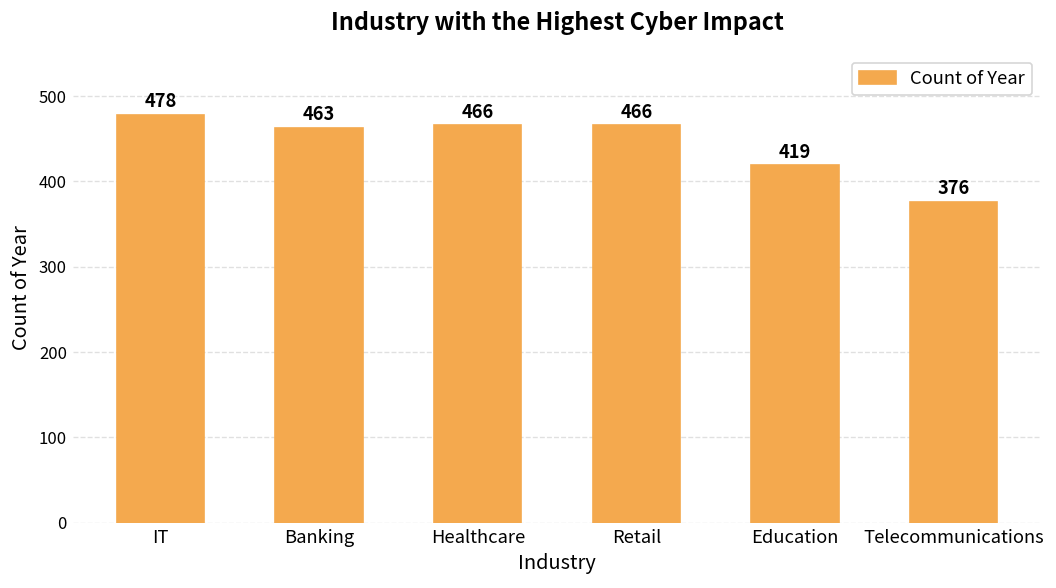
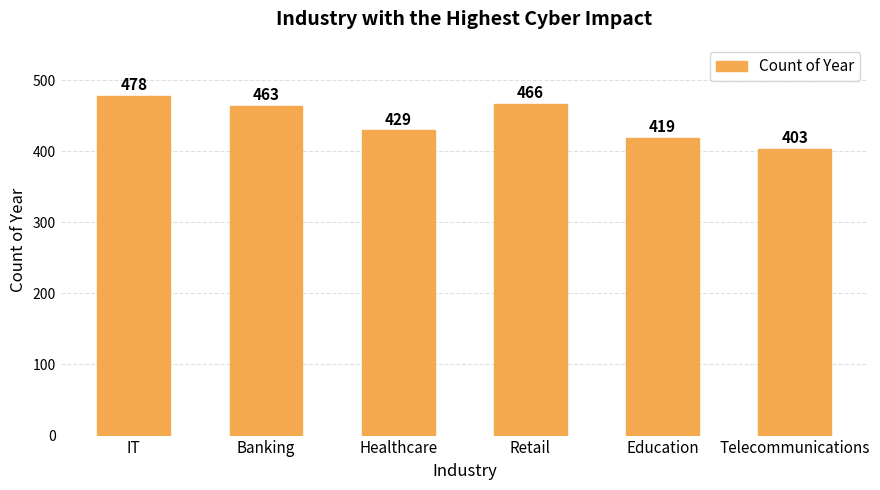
  {
    "IT": 478,
    "Banking": 463,
-   "Healthcare": 466,
+   "Healthcare": 429,
    "Retail": 466,
    "Education": 419,
-   "Telecommunications": 376
+   "Telecommunications": 403
  }
